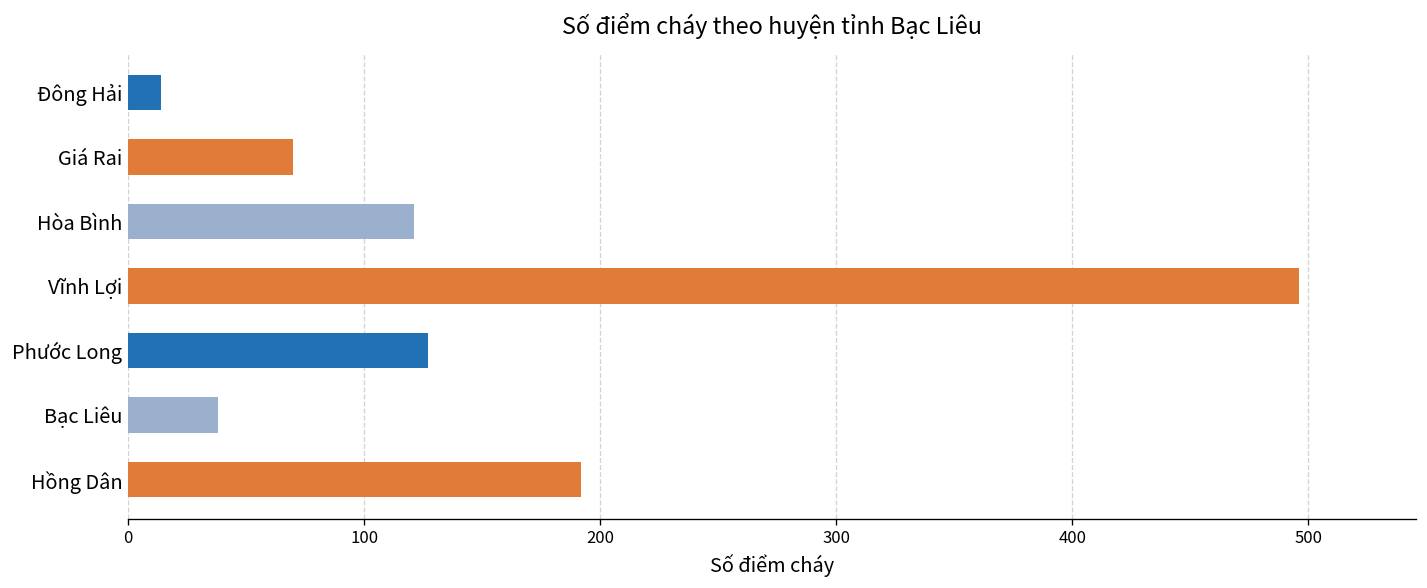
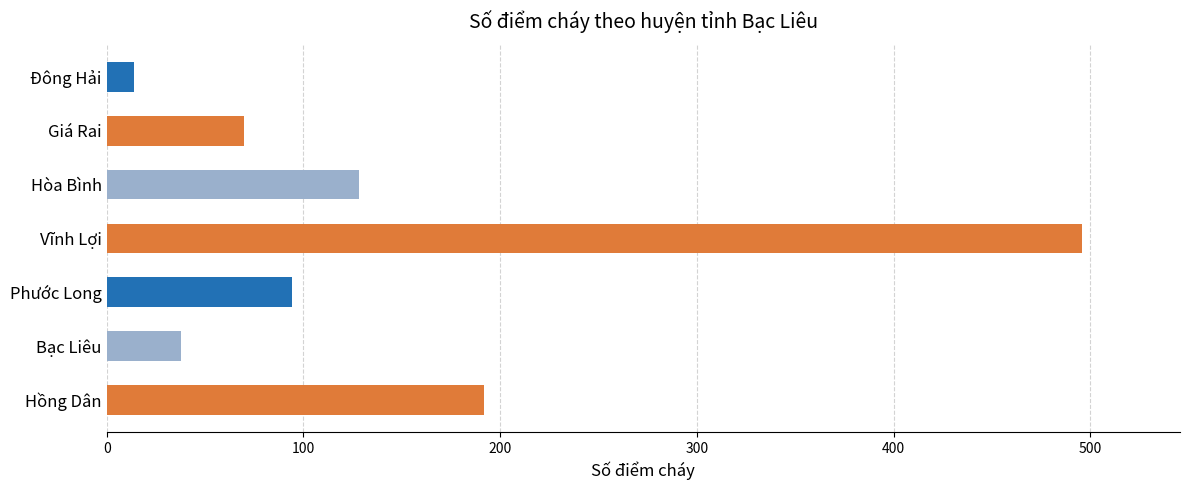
  {
    "Đông Hải": 14,
    "Giá Rai": 70,
-   "Hòa Bình": 121,
+   "Hòa Bình": 128,
    "Vĩnh Lợi": 496,
-   "Phước Long": 127,
+   "Phước Long": 94,
    "Bạc Liêu": 38,
    "Hồng Dân": 192
  }
